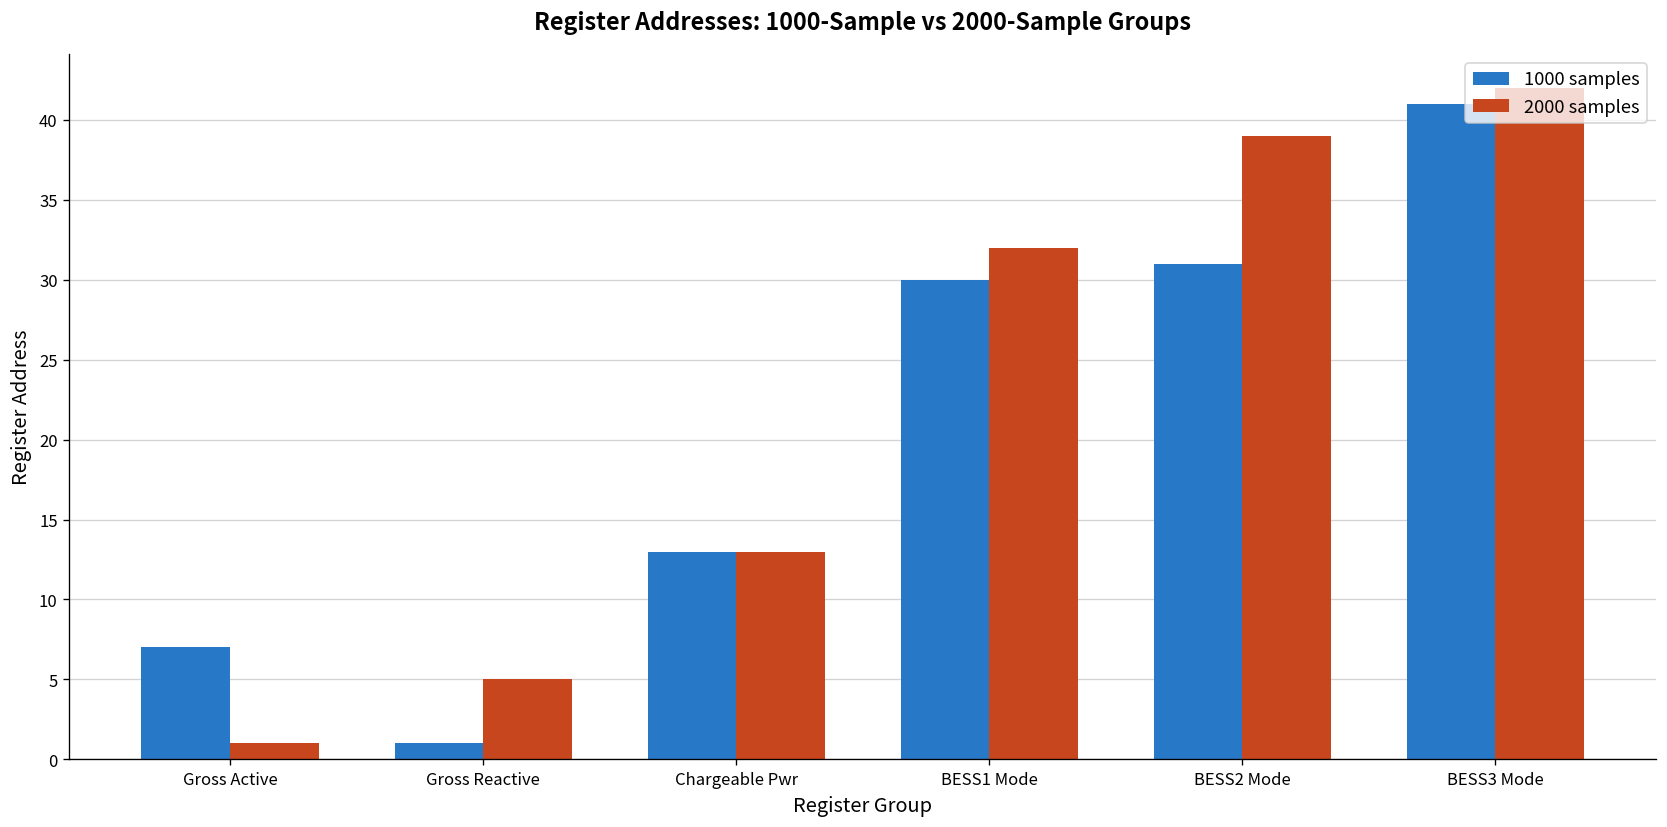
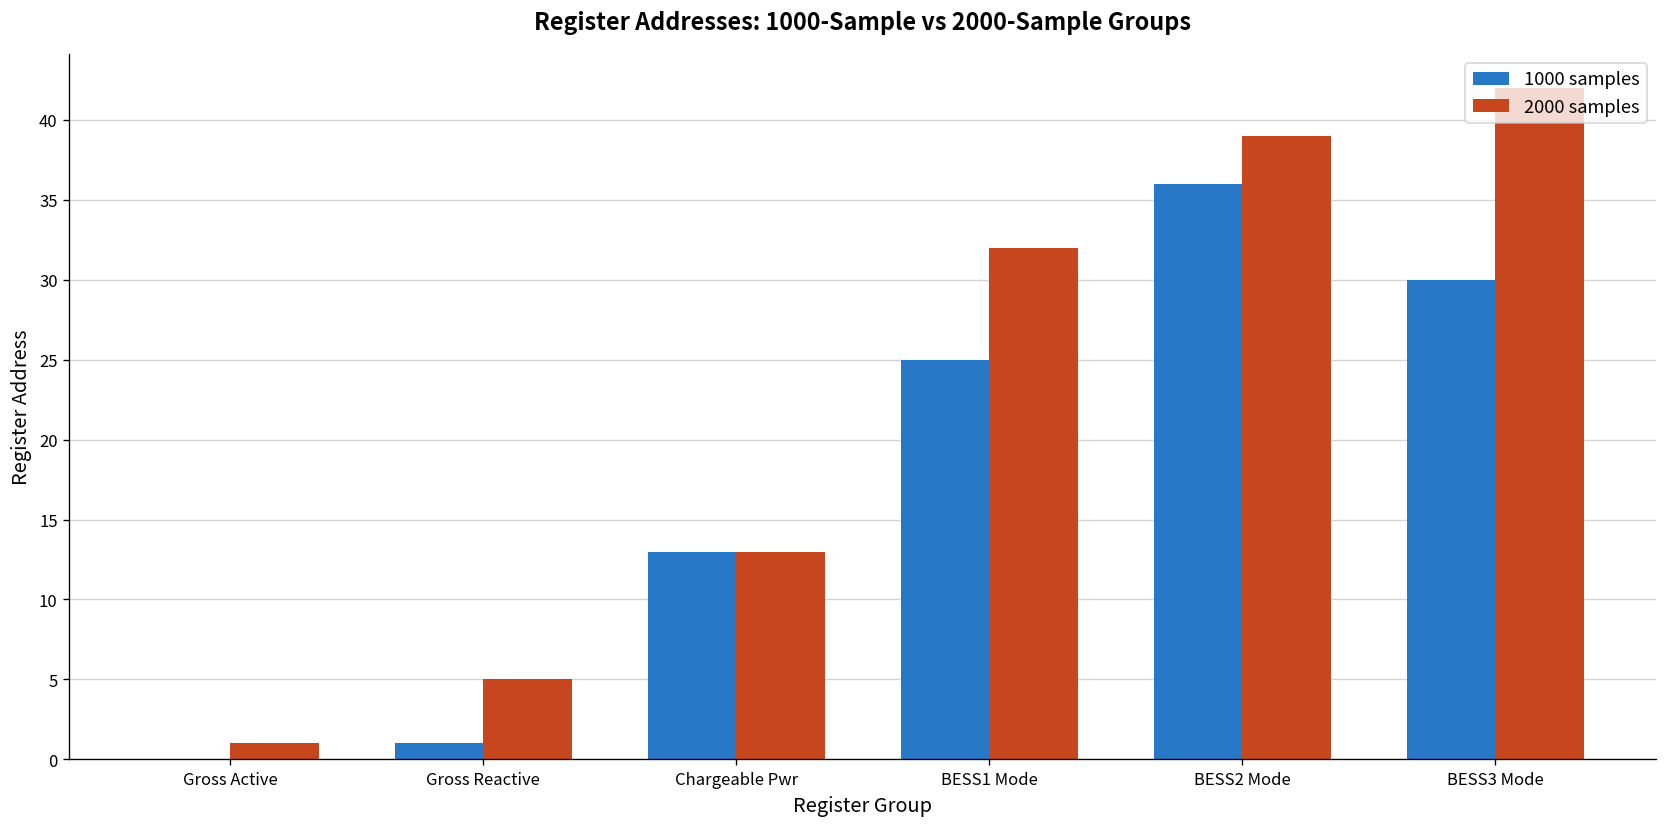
  {
    "1000 samples": {
-     "Gross Active": 7,
+     "Gross Active": 0,
      "Gross Reactive": 1,
      "Chargeable Pwr": 13,
-     "BESS1 Mode": 30,
-     "BESS2 Mode": 31,
-     "BESS3 Mode": 41
+     "BESS1 Mode": 25,
+     "BESS2 Mode": 36,
+     "BESS3 Mode": 30
    },
    "2000 samples": {
      "Gross Active": 1,
      "Gross Reactive": 5,
      "Chargeable Pwr": 13,
      "BESS1 Mode": 32,
      "BESS2 Mode": 39
    }
  }
